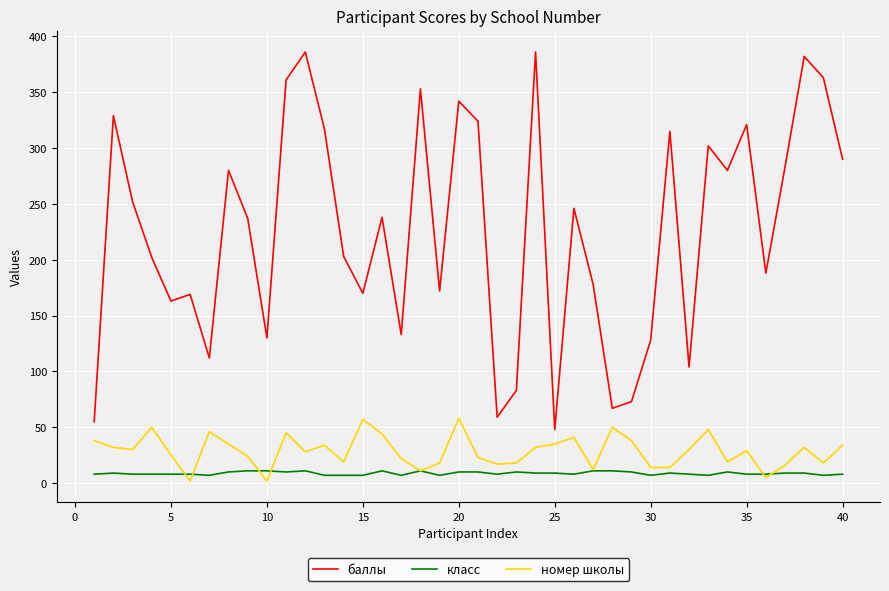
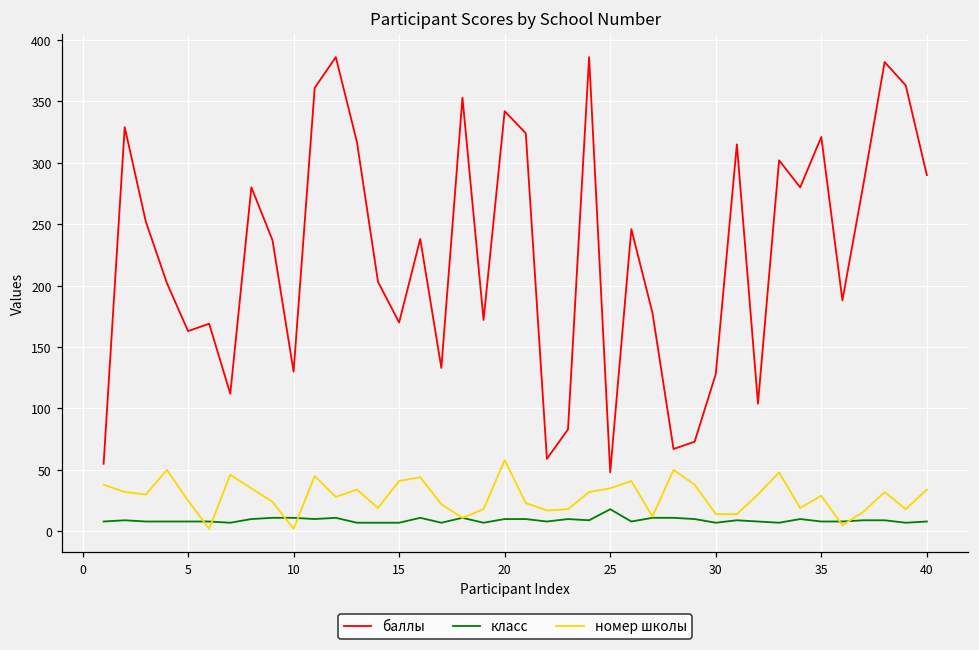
  {
    "баллы": {
      "5": 163,
      "10": 130,
      "15": 170,
      "20": 342,
      "25": 48,
      "30": 128,
      "35": 321,
      "40": 290
    },
    "класс": {
      "5": 8,
      "10": 11,
      "15": 7,
      "20": 10,
-     "25": 9,
+     "25": 18,
      "30": 7,
      "35": 8,
      "40": 8
    },
    "номер школы": {
      "5": 25,
      "10": 2,
-     "15": 57,
+     "15": 41,
      "20": 58,
      "25": 35,
      "30": 14,
      "35": 29,
      "40": 34
    }
  }
